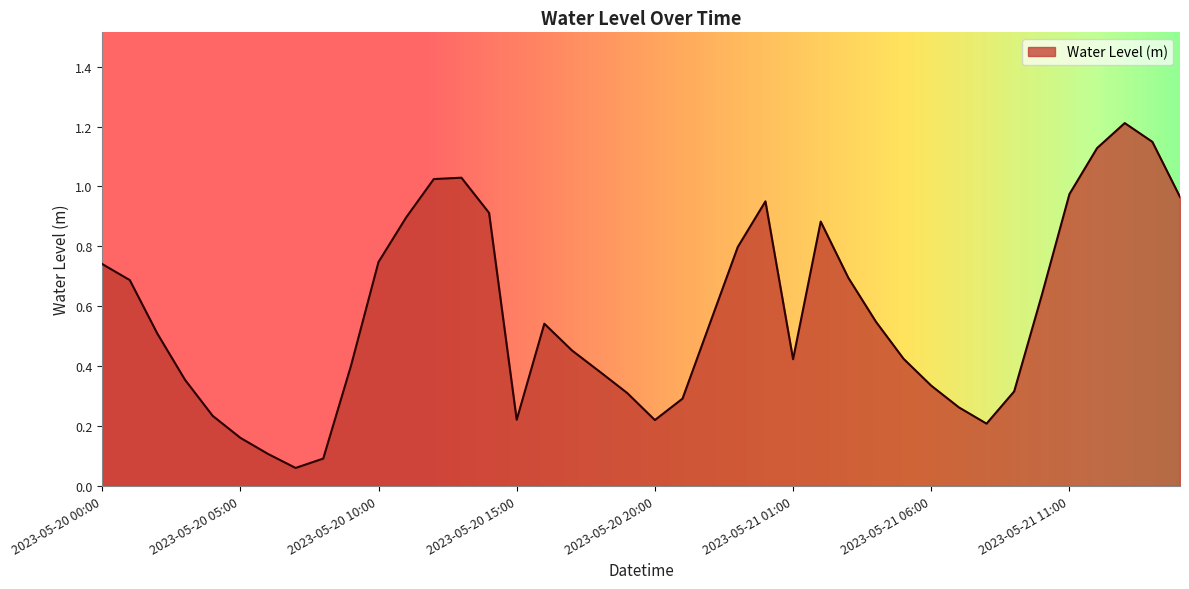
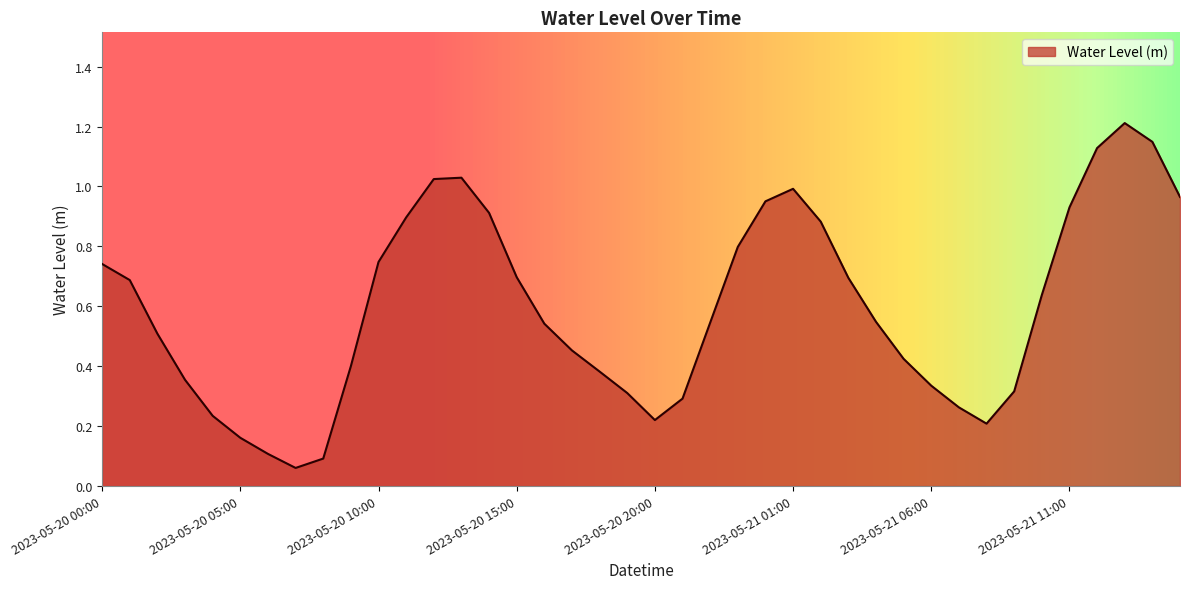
  {
    "2023-05-20 00:00": 0.74,
    "2023-05-20 05:00": 0.16,
    "2023-05-20 10:00": 0.75,
-   "2023-05-20 15:00": 0.22,
+   "2023-05-20 15:00": 0.70,
    "2023-05-20 20:00": 0.22,
-   "2023-05-21 01:00": 0.42,
+   "2023-05-21 01:00": 0.99,
    "2023-05-21 06:00": 0.33,
-   "2023-05-21 11:00": 0.97
+   "2023-05-21 11:00": 0.93
  }
